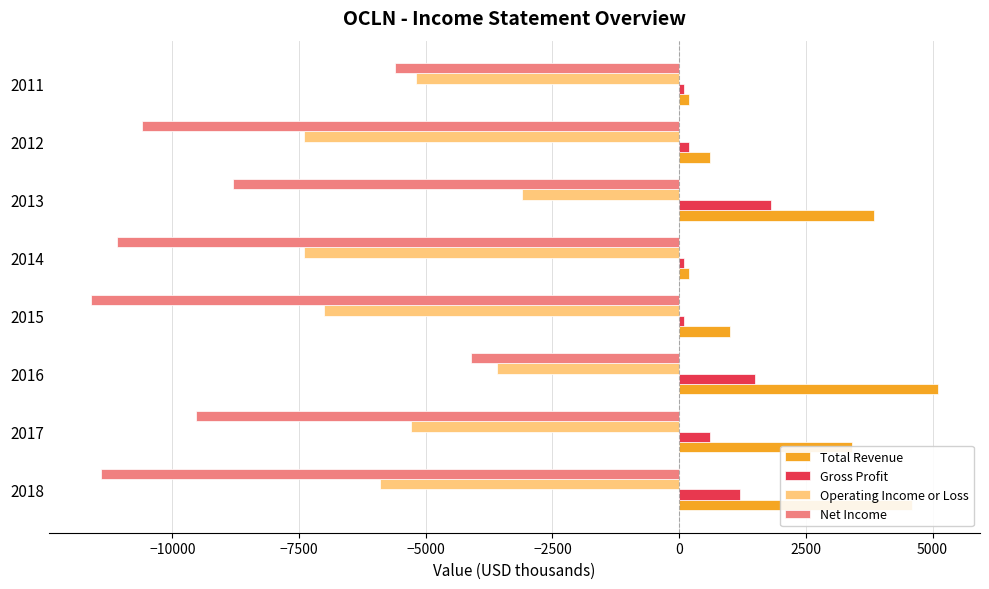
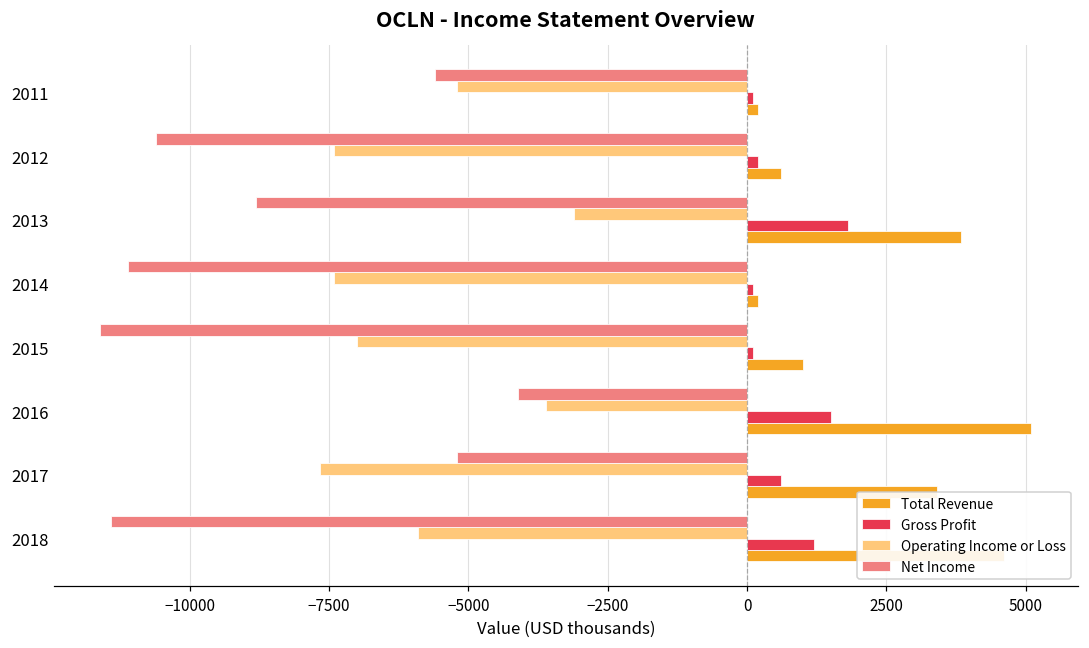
  {
    "Total Revenue": {
      "2011": 200,
      "2012": 600,
      "2013": 3800,
      "2014": 200,
      "2015": 1000,
      "2016": 5100
    },
    "Gross Profit": {
      "2011": 100,
      "2012": 200,
      "2013": 1800,
      "2014": 100,
      "2015": 100,
      "2016": 1500,
      "2017": 600,
      "2018": 1200
    },
    "Operating Income or Loss": {
      "2011": -5200,
      "2012": -7400,
      "2013": -3100,
      "2014": -7400,
      "2015": -7000,
      "2016": -3600,
-     "2017": -5300,
+     "2017": -7700,
      "2018": -5900
    },
    "Net Income": {
      "2011": -5600,
      "2012": -10600,
      "2013": -8800,
      "2014": -11100,
      "2015": -11600,
      "2016": -4100,
-     "2017": -9500,
+     "2017": -5200,
      "2018": -11400
    }
  }
